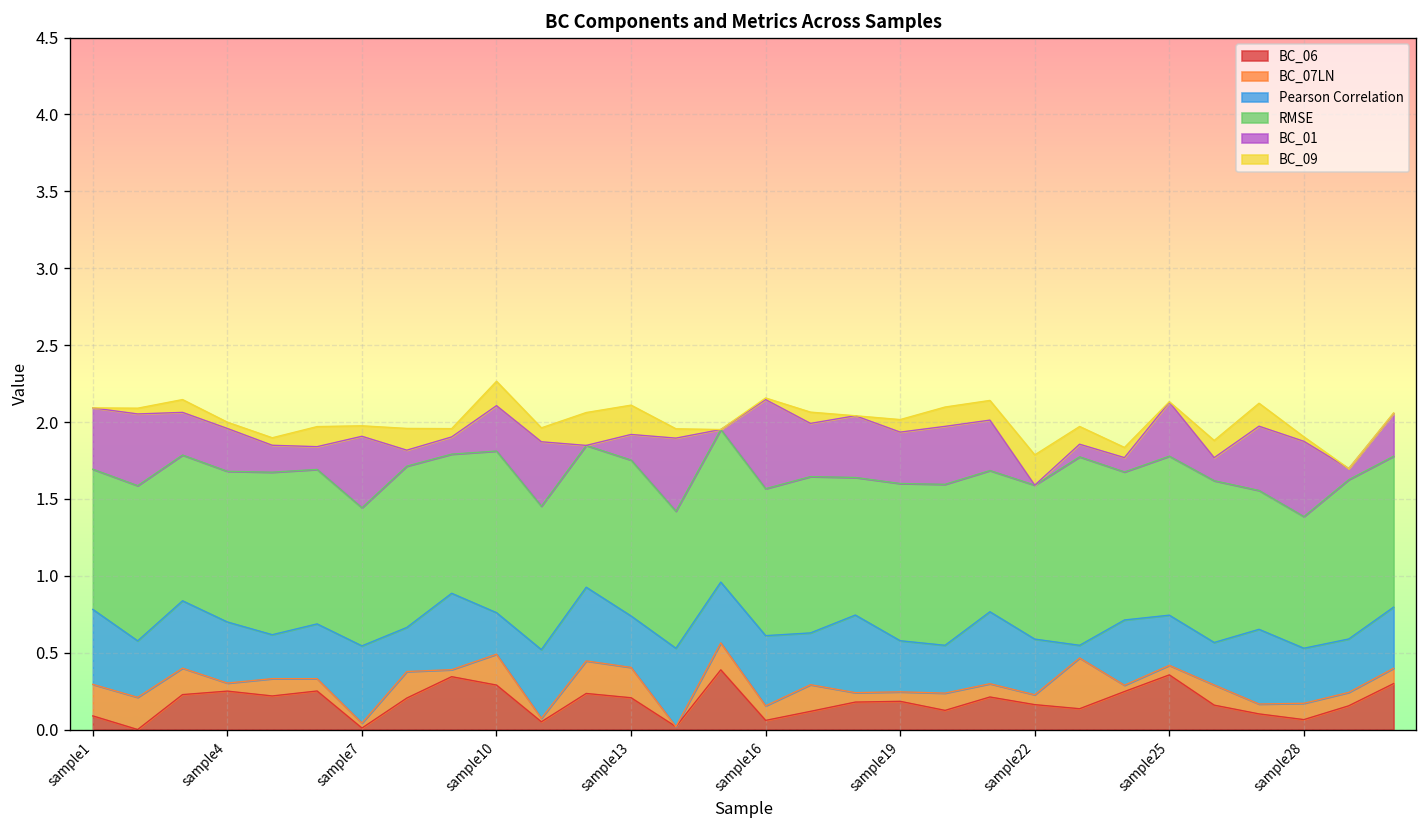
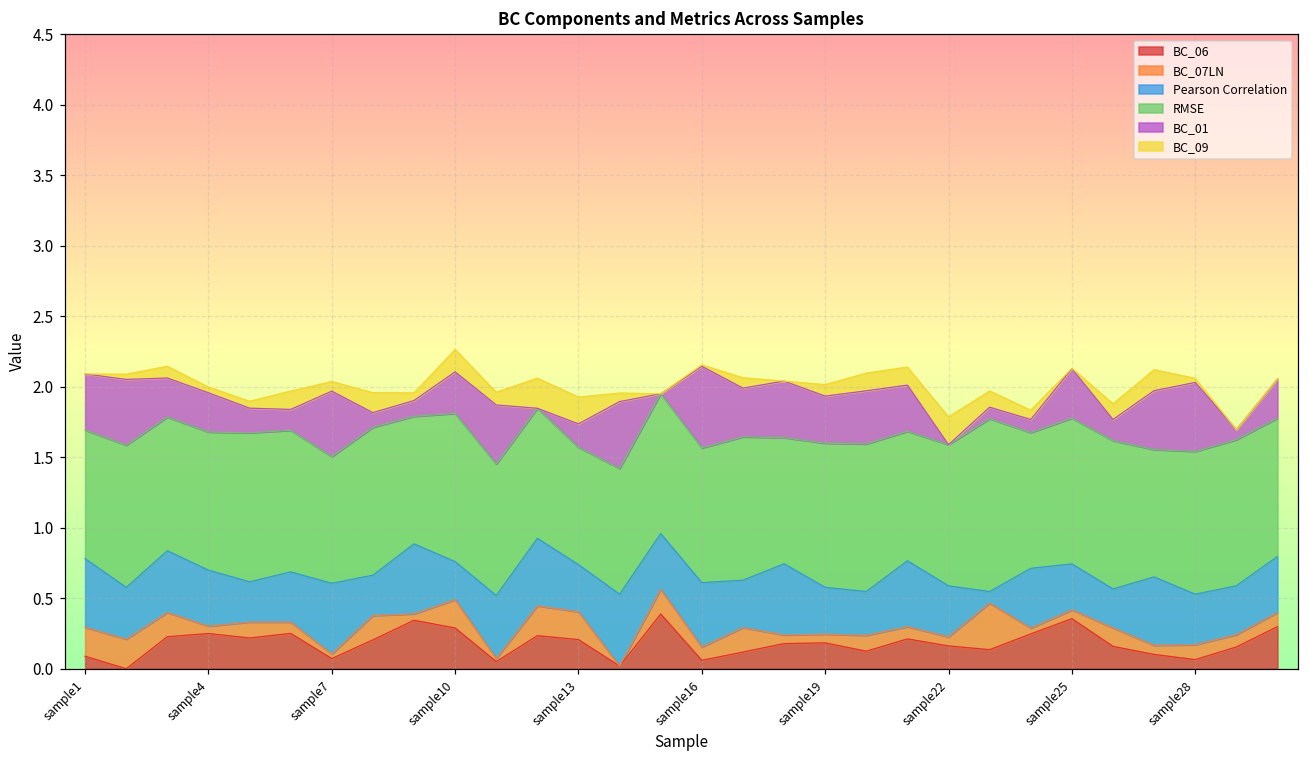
  {
    "BC_06": {
      "sample1": 0.09,
      "sample4": 0.25,
-     "sample7": 0.01,
+     "sample7": 0.07,
      "sample10": 0.29,
      "sample13": 0.21,
      "sample16": 0.06,
      "sample19": 0.18,
      "sample22": 0.16,
      "sample25": 0.36,
      "sample28": 0.06
    },
    "BC_07LN": {
      "sample1": 0.21,
      "sample4": 0.05,
      "sample7": 0.03,
      "sample10": 0.20,
      "sample13": 0.20,
      "sample16": 0.09,
      "sample19": 0.06,
      "sample22": 0.06,
      "sample25": 0.06,
      "sample28": 0.11
    },
    "Pearson Correlation": {
      "sample1": 0.49,
      "sample4": 0.40,
      "sample7": 0.50,
      "sample10": 0.27,
      "sample13": 0.33,
      "sample16": 0.46,
      "sample19": 0.33,
      "sample22": 0.36,
      "sample25": 0.33,
      "sample28": 0.36
    },
    "RMSE": {
      "sample1": 0.91,
      "sample4": 0.98,
      "sample7": 0.90,
      "sample10": 1.05,
-     "sample13": 1.01,
+     "sample13": 0.83,
      "sample16": 0.96,
      "sample19": 1.02,
      "sample25": 1.03,
-     "sample28": 0.86
+     "sample28": 1.01
    },
    "BC_01": {
      "sample4": 0.28,
      "sample7": 0.46,
      "sample10": 0.30,
      "sample13": 0.17,
      "sample19": 0.33,
      "sample28": 0.49
    },
    "BC_09": {
      "sample4": 0.04,
      "sample7": 0.07,
      "sample10": 0.16,
      "sample13": 0.19,
      "sample19": 0.08,
      "sample22": 0.20,
      "sample28": 0.03
    }
  }
